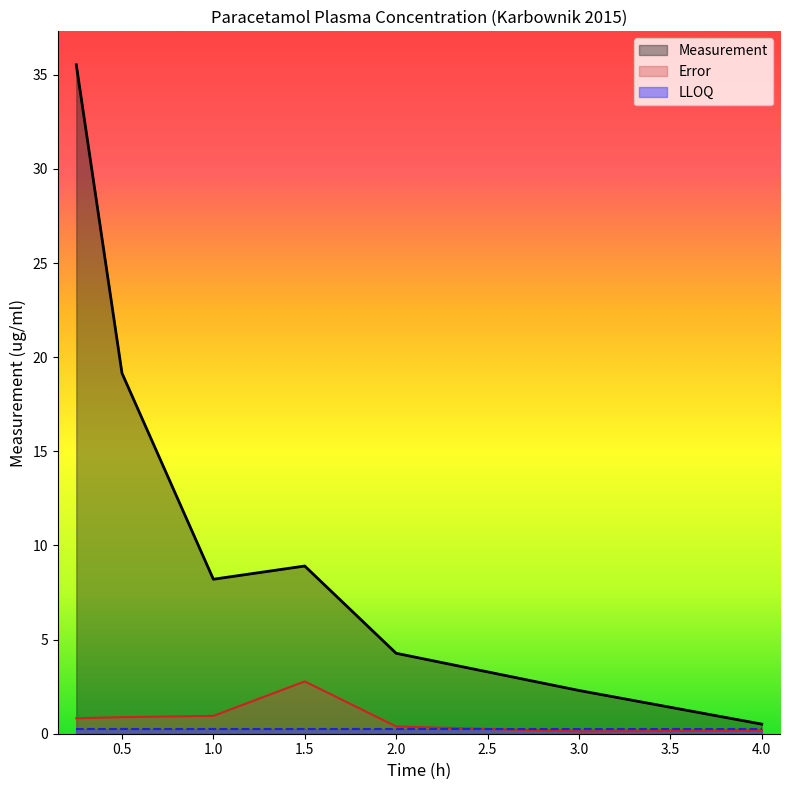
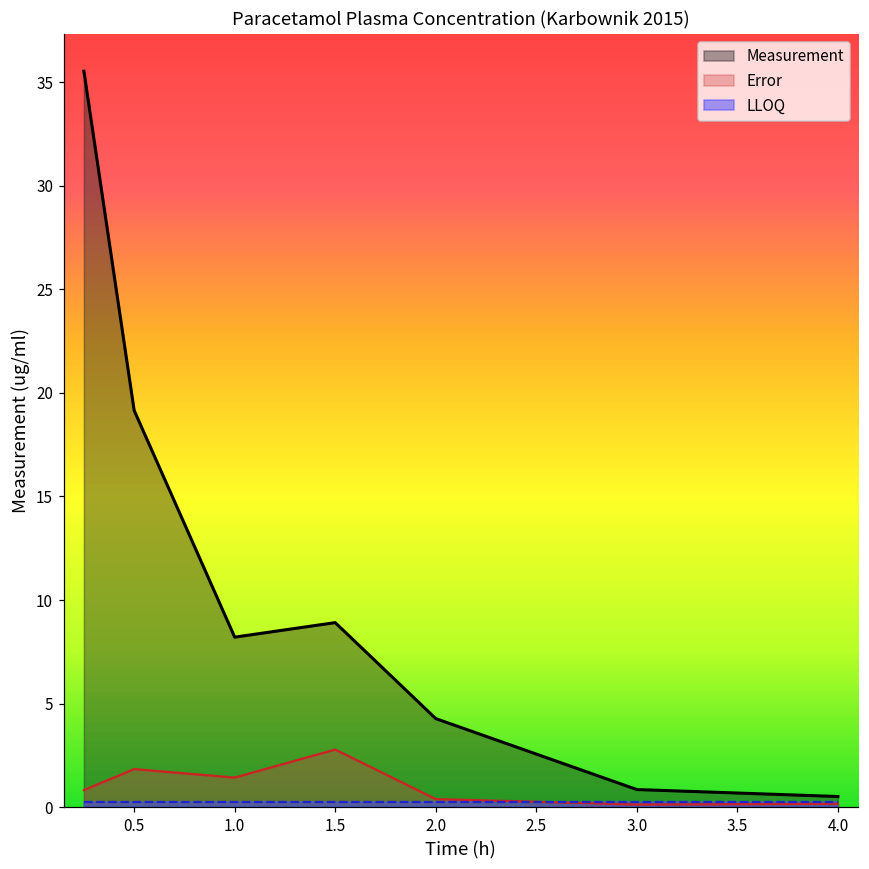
  {
    "Measurement": {
      "0.5": 19.2,
      "1.0": 8.2,
      "1.5": 8.9,
      "2.0": 4.3,
-     "3.0": 2.3,
+     "3.0": 0.8,
      "4.0": 0.5
    },
    "Error": {
-     "0.5": 0.9,
-     "1.0": 0.9,
+     "0.5": 1.8,
+     "1.0": 1.4,
      "1.5": 2.8
    },
    "LLOQ": {
      "0.5": 0.3,
      "1.0": 0.3,
      "1.5": 0.3
    }
  }
